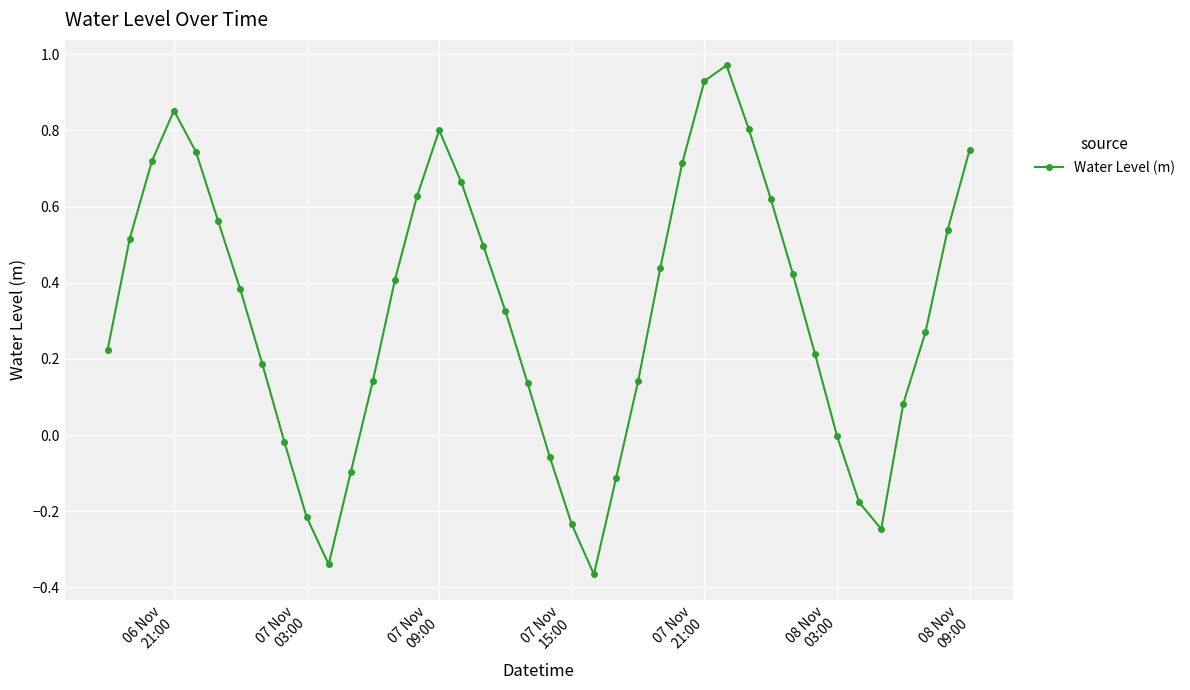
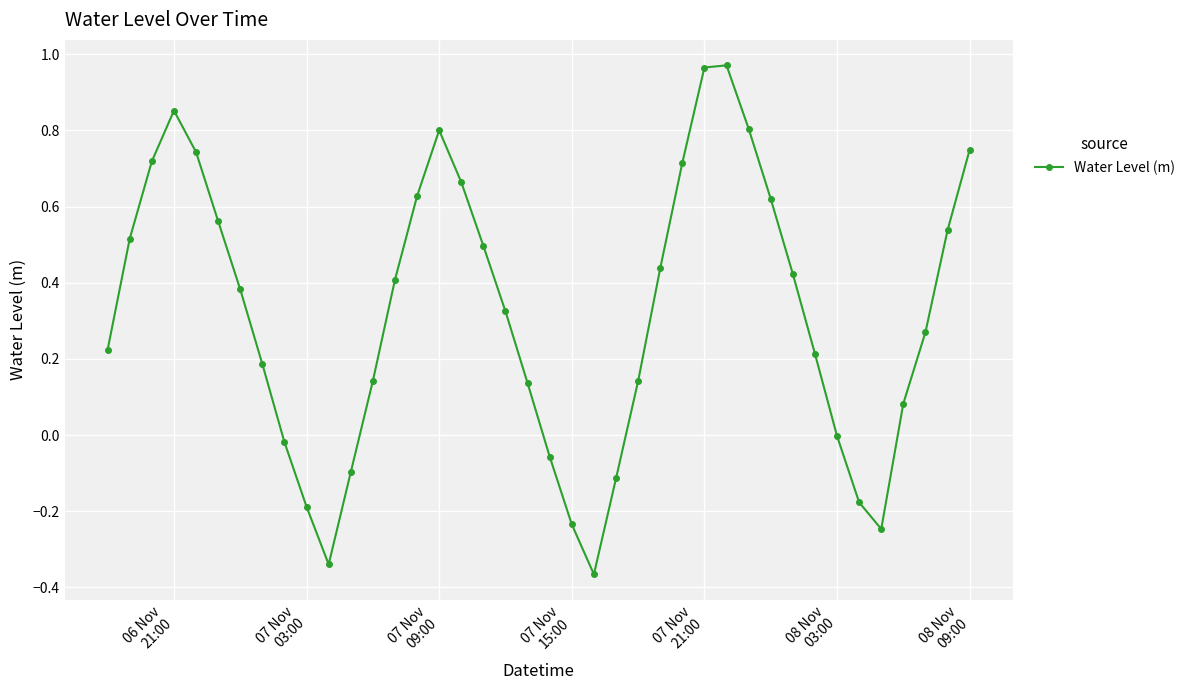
  {
    "06 Nov 21:00": 0.85,
-   "07 Nov 03:00": -0.21,
+   "07 Nov 03:00": -0.19,
    "07 Nov 09:00": 0.80,
    "07 Nov 15:00": -0.23,
-   "07 Nov 21:00": 0.93,
+   "07 Nov 21:00": 0.97,
    "08 Nov 03:00": 0.00,
    "08 Nov 09:00": 0.75
  }
